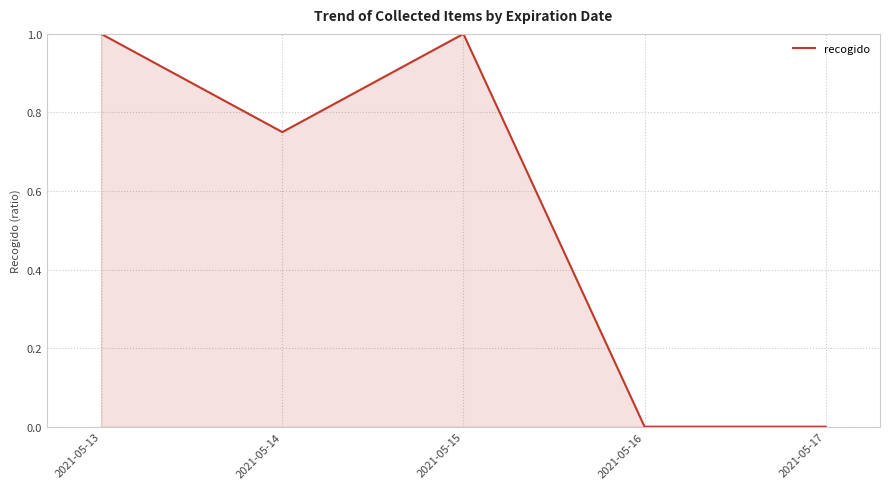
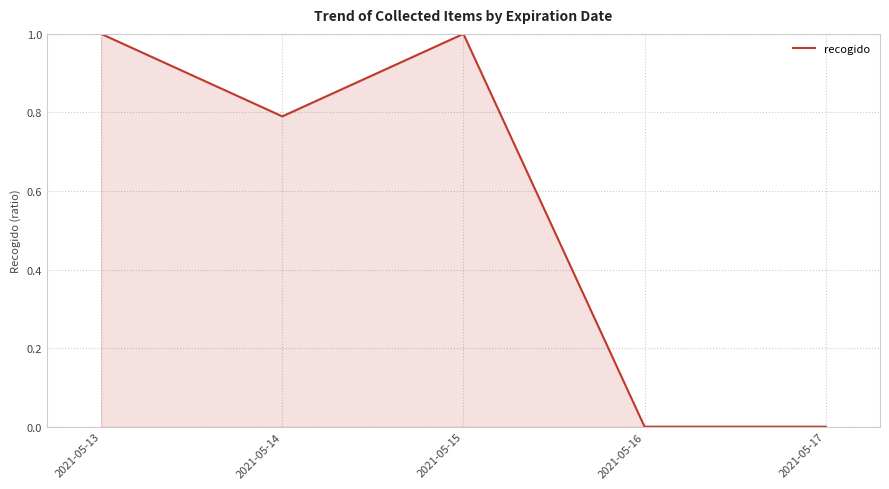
  {
    "2021-05-13": 1.00,
-   "2021-05-14": 0.75,
+   "2021-05-14": 0.79,
    "2021-05-15": 1.00,
    "2021-05-16": 0.00,
    "2021-05-17": 0.00
  }
